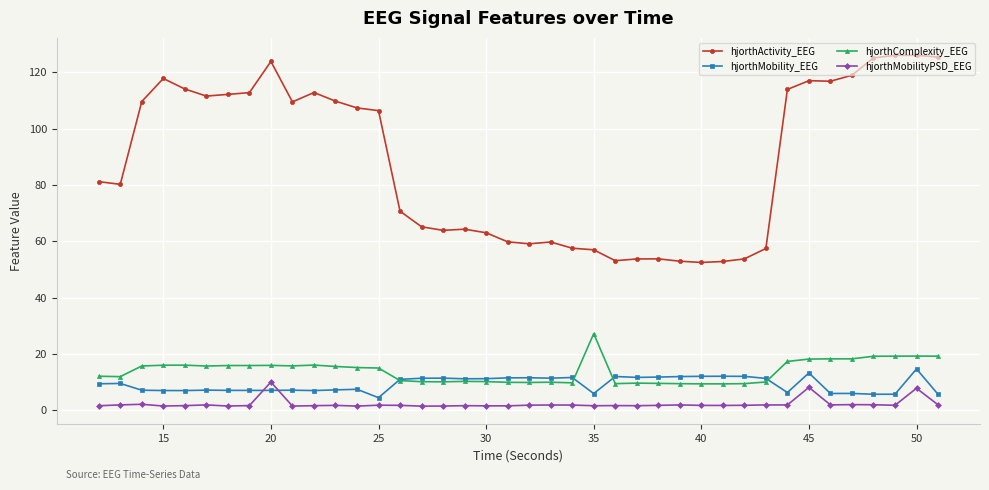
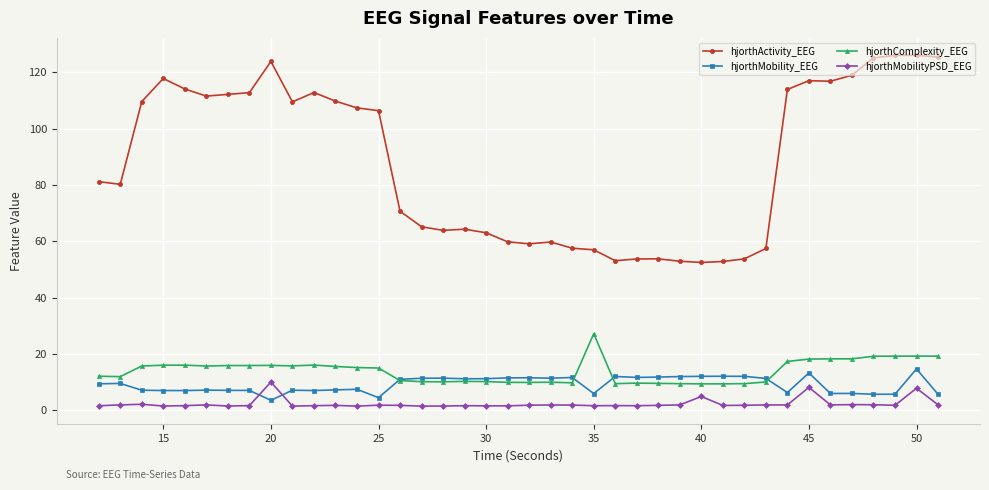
  {
    "hjorthActivity_EEG": {
      "15": 118,
      "20": 124,
      "25": 106,
      "30": 63,
      "35": 57,
      "40": 53,
      "45": 117
    },
    "hjorthMobility_EEG": {
      "15": 7,
-     "20": 7,
+     "20": 4,
      "25": 4,
      "30": 11,
      "35": 6,
      "40": 12,
      "45": 13,
      "50": 15
    },
    "hjorthComplexity_EEG": {
      "15": 16,
      "20": 16,
      "25": 15,
      "30": 10,
      "35": 27,
      "40": 9,
      "45": 18,
      "50": 19
    },
    "hjorthMobilityPSD_EEG": {
      "15": 2,
      "20": 10,
      "25": 2,
      "30": 2,
      "35": 2,
-     "40": 2,
+     "40": 5,
      "45": 8,
      "50": 8
    }
  }
